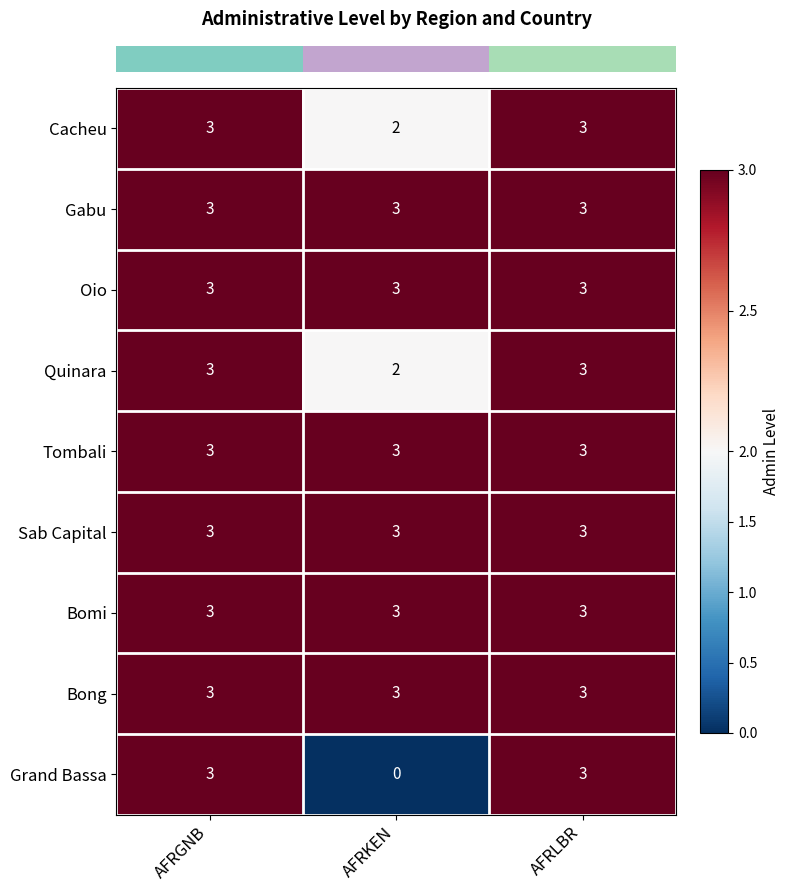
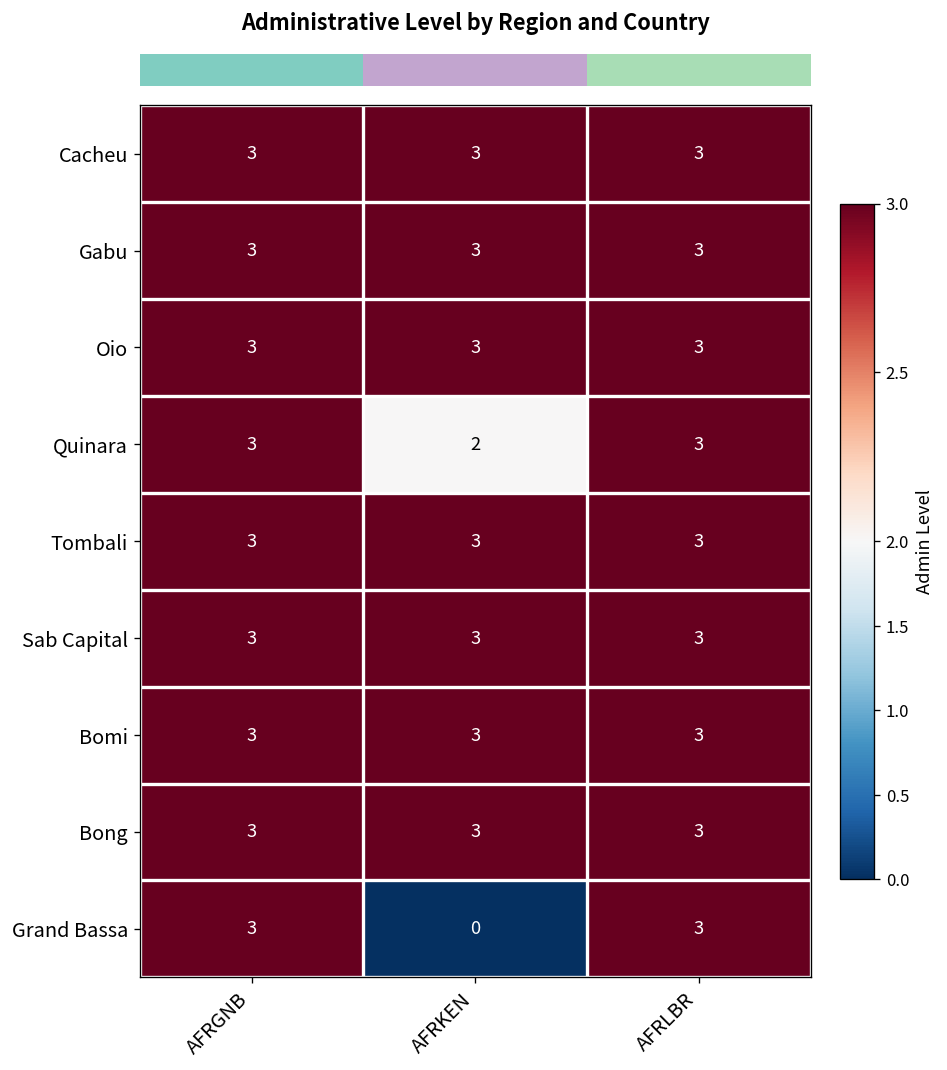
  {
    "Cacheu": {
      "AFRGNB": 3,
-     "AFRKEN": 2,
+     "AFRKEN": 3,
      "AFRLBR": 3
    },
    "Gabu": {
      "AFRGNB": 3,
      "AFRKEN": 3,
      "AFRLBR": 3
    },
    "Oio": {
      "AFRGNB": 3,
      "AFRKEN": 3,
      "AFRLBR": 3
    },
    "Quinara": {
      "AFRGNB": 3,
      "AFRKEN": 2,
      "AFRLBR": 3
    },
    "Tombali": {
      "AFRGNB": 3,
      "AFRKEN": 3,
      "AFRLBR": 3
    },
    "Sab Capital": {
      "AFRGNB": 3,
      "AFRKEN": 3,
      "AFRLBR": 3
    },
    "Bomi": {
      "AFRGNB": 3,
      "AFRKEN": 3,
      "AFRLBR": 3
    },
    "Bong": {
      "AFRGNB": 3,
      "AFRKEN": 3,
      "AFRLBR": 3
    },
    "Grand Bassa": {
      "AFRGNB": 3,
      "AFRKEN": 0,
      "AFRLBR": 3
    }
  }
